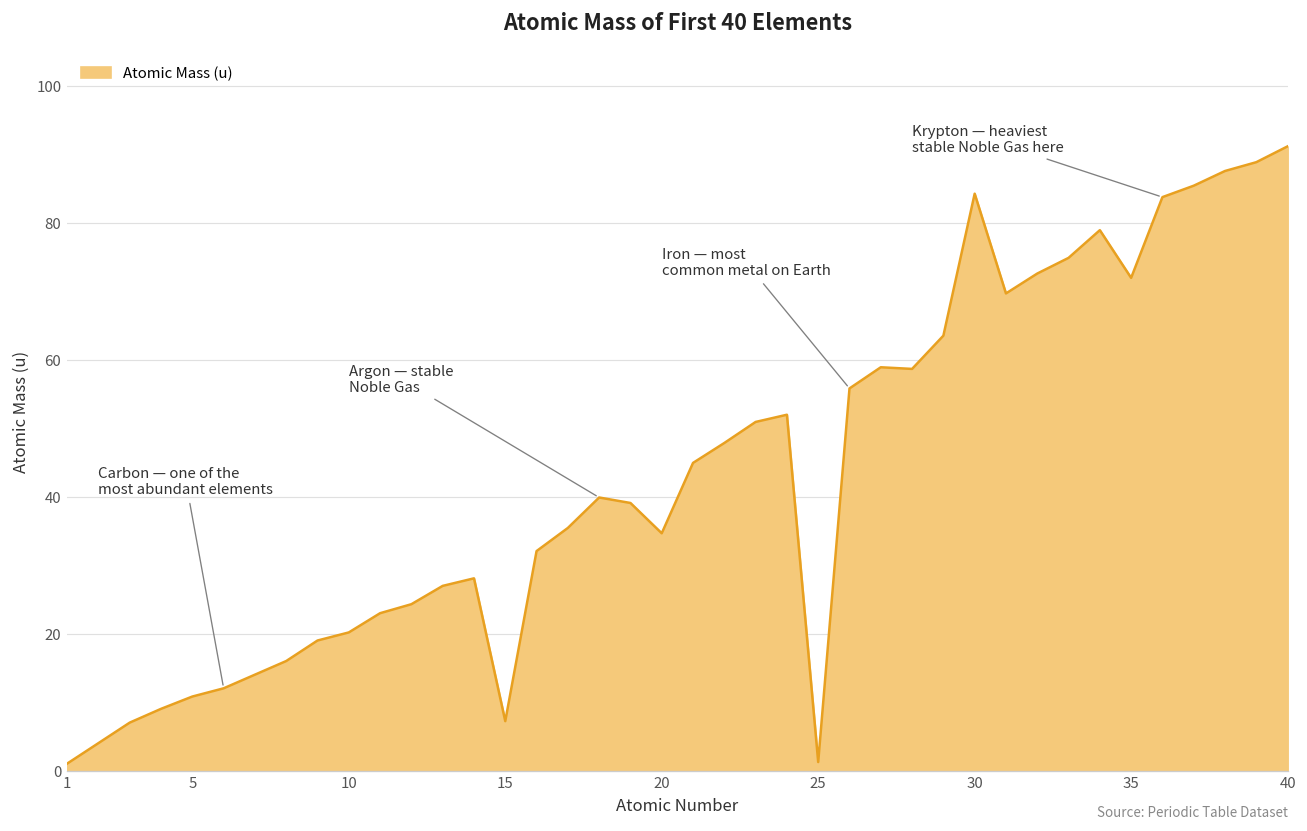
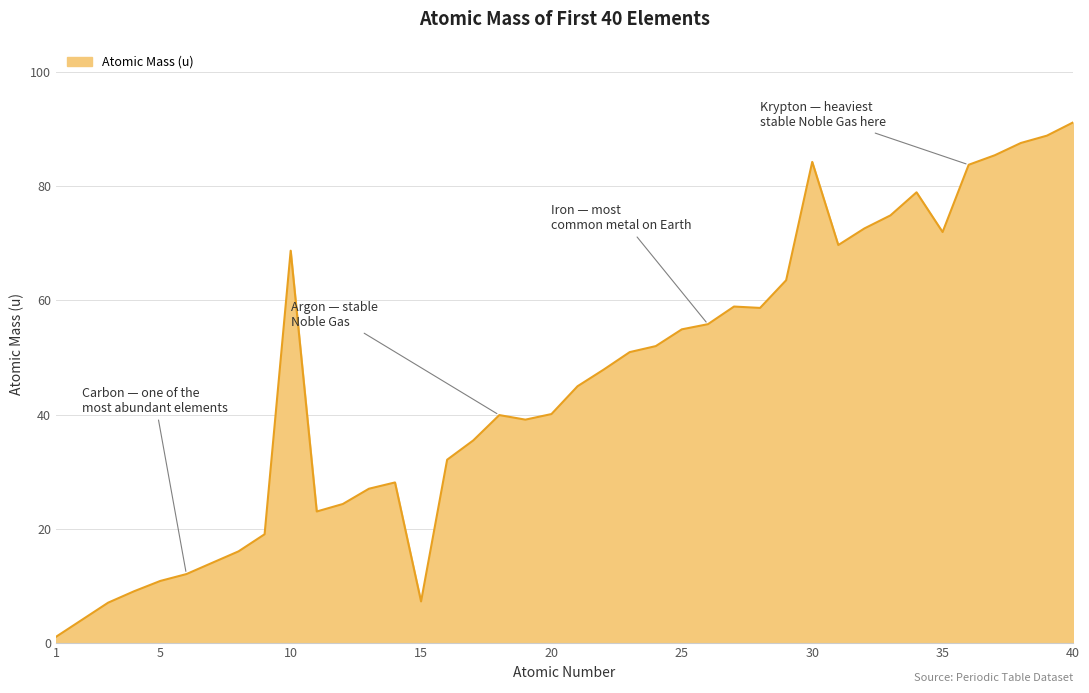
  {
    "1": 1,
    "5": 11,
-   "10": 20,
+   "10": 69,
    "15": 7,
-   "20": 35,
-   "25": 1,
+   "20": 40,
+   "25": 55,
    "30": 84,
    "35": 72,
    "40": 91
  }
